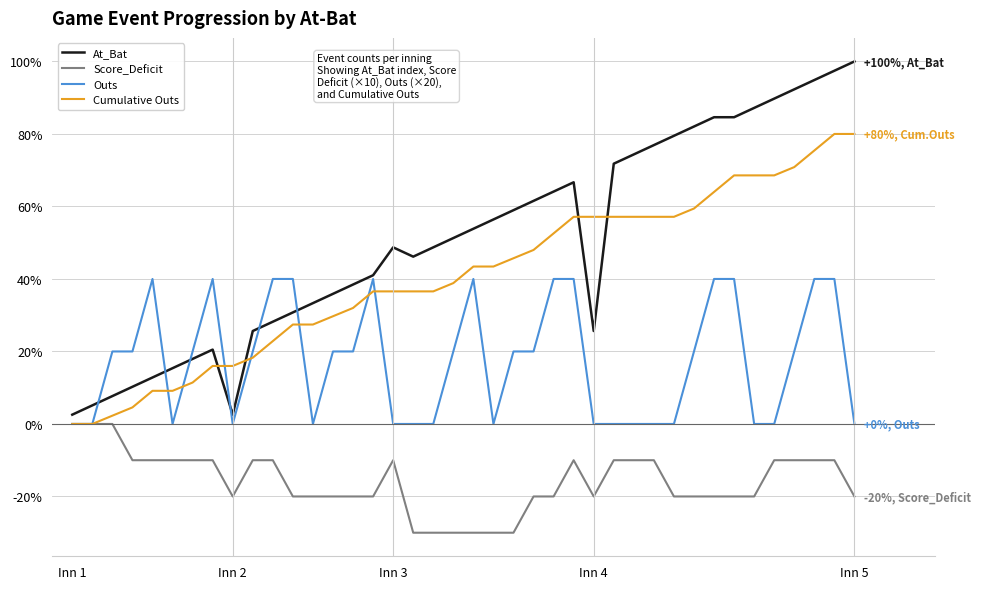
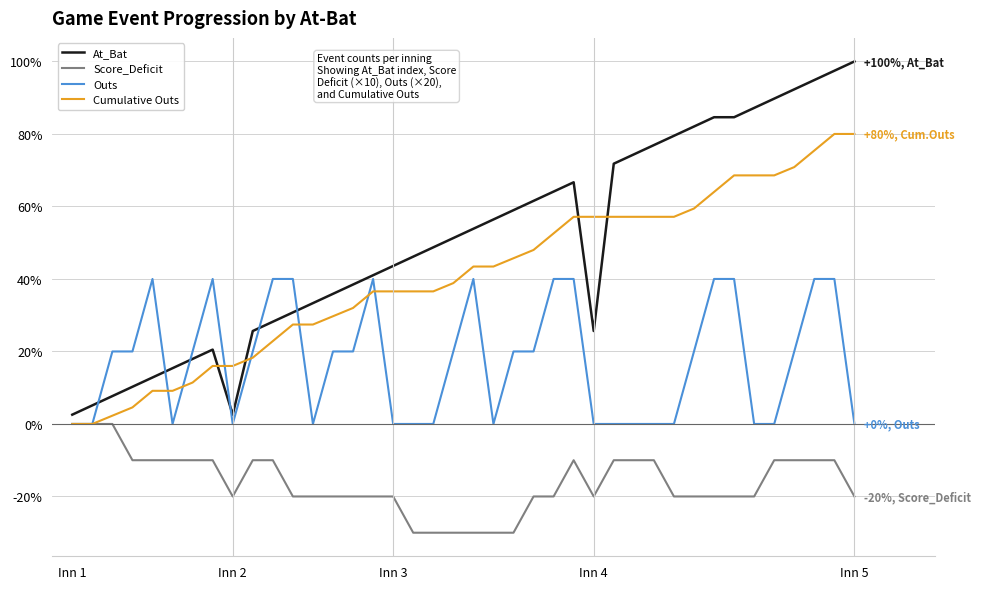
  {
    "At_Bat": {
      "Inn 1": "3%",
      "Inn 2": "3%",
-     "Inn 3": "49%",
+     "Inn 3": "44%",
      "Inn 4": "26%"
    },
    "Score_Deficit": {
      "Inn 2": "-20%",
-     "Inn 3": "-10%",
+     "Inn 3": "-20%",
      "Inn 4": "-20%"
    },
    "Outs": {
      "Inn 5": "+0%,"
    },
    "Cumulative Outs": {
      "Inn 5": "+80%,"
    }
  }
